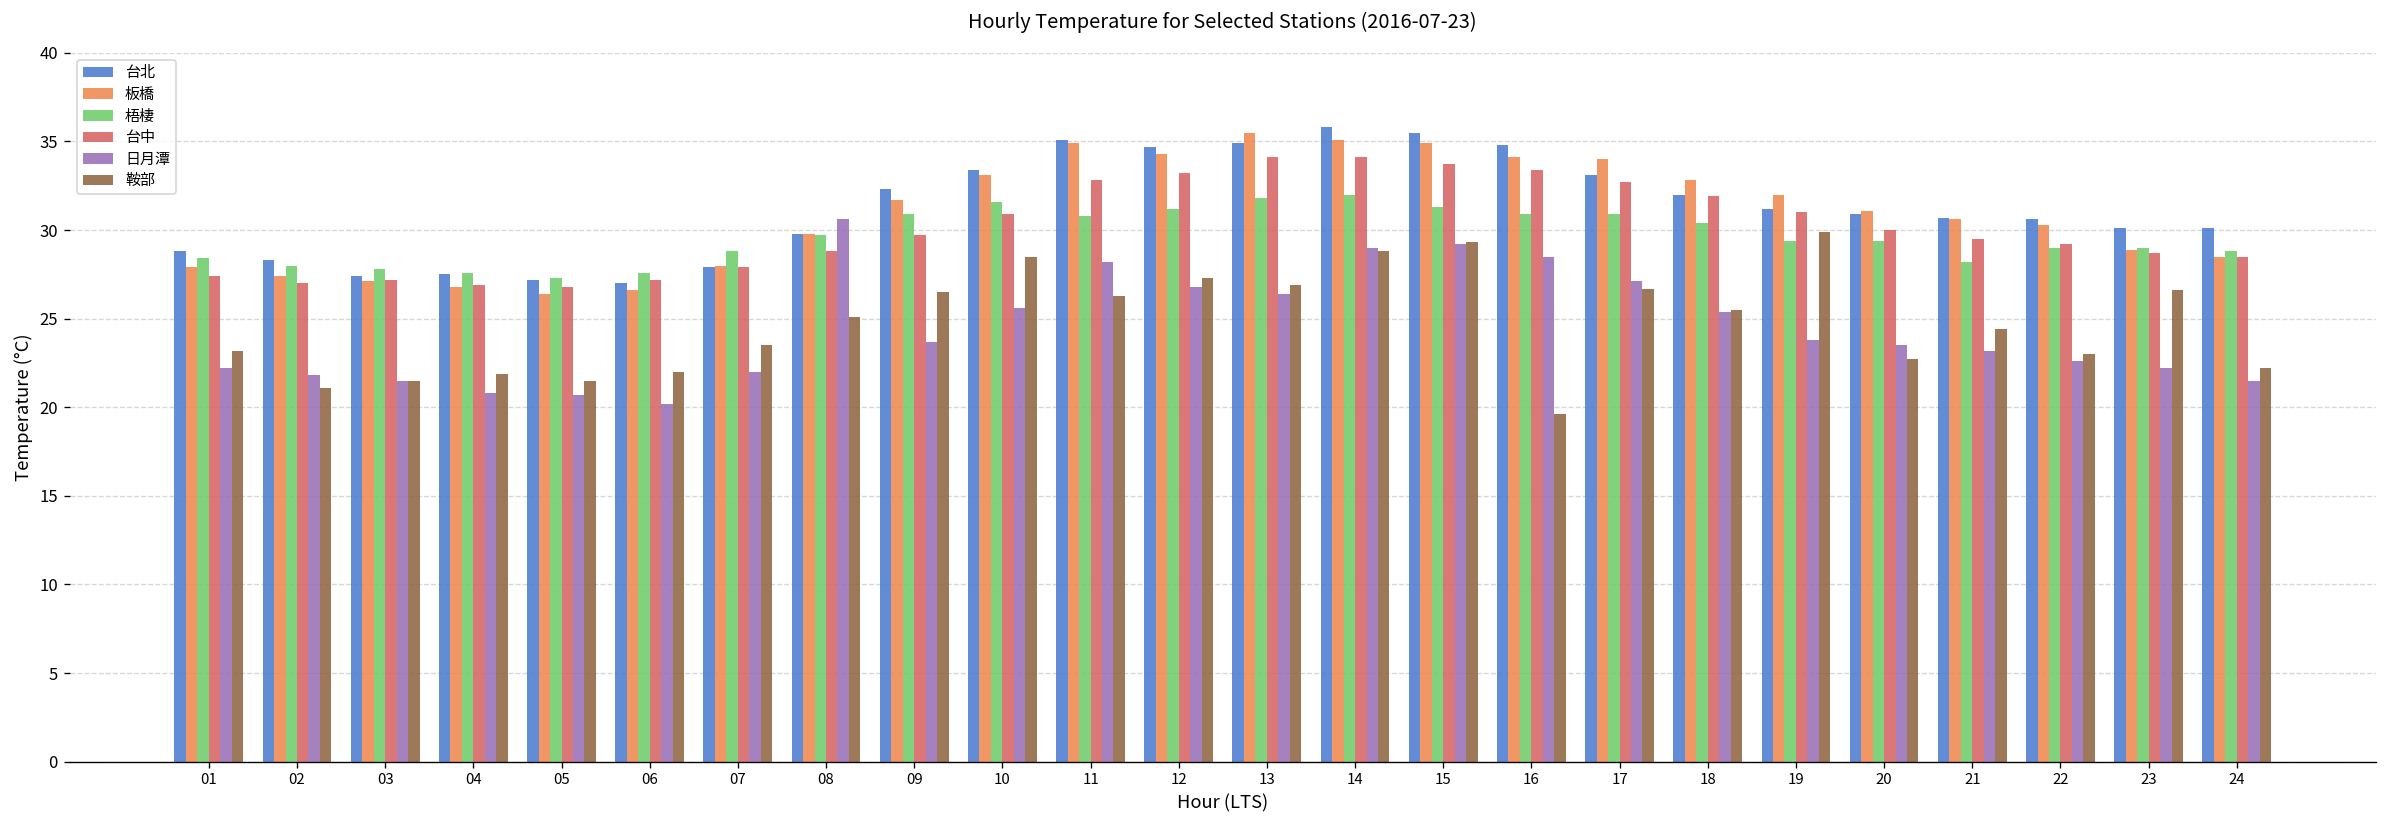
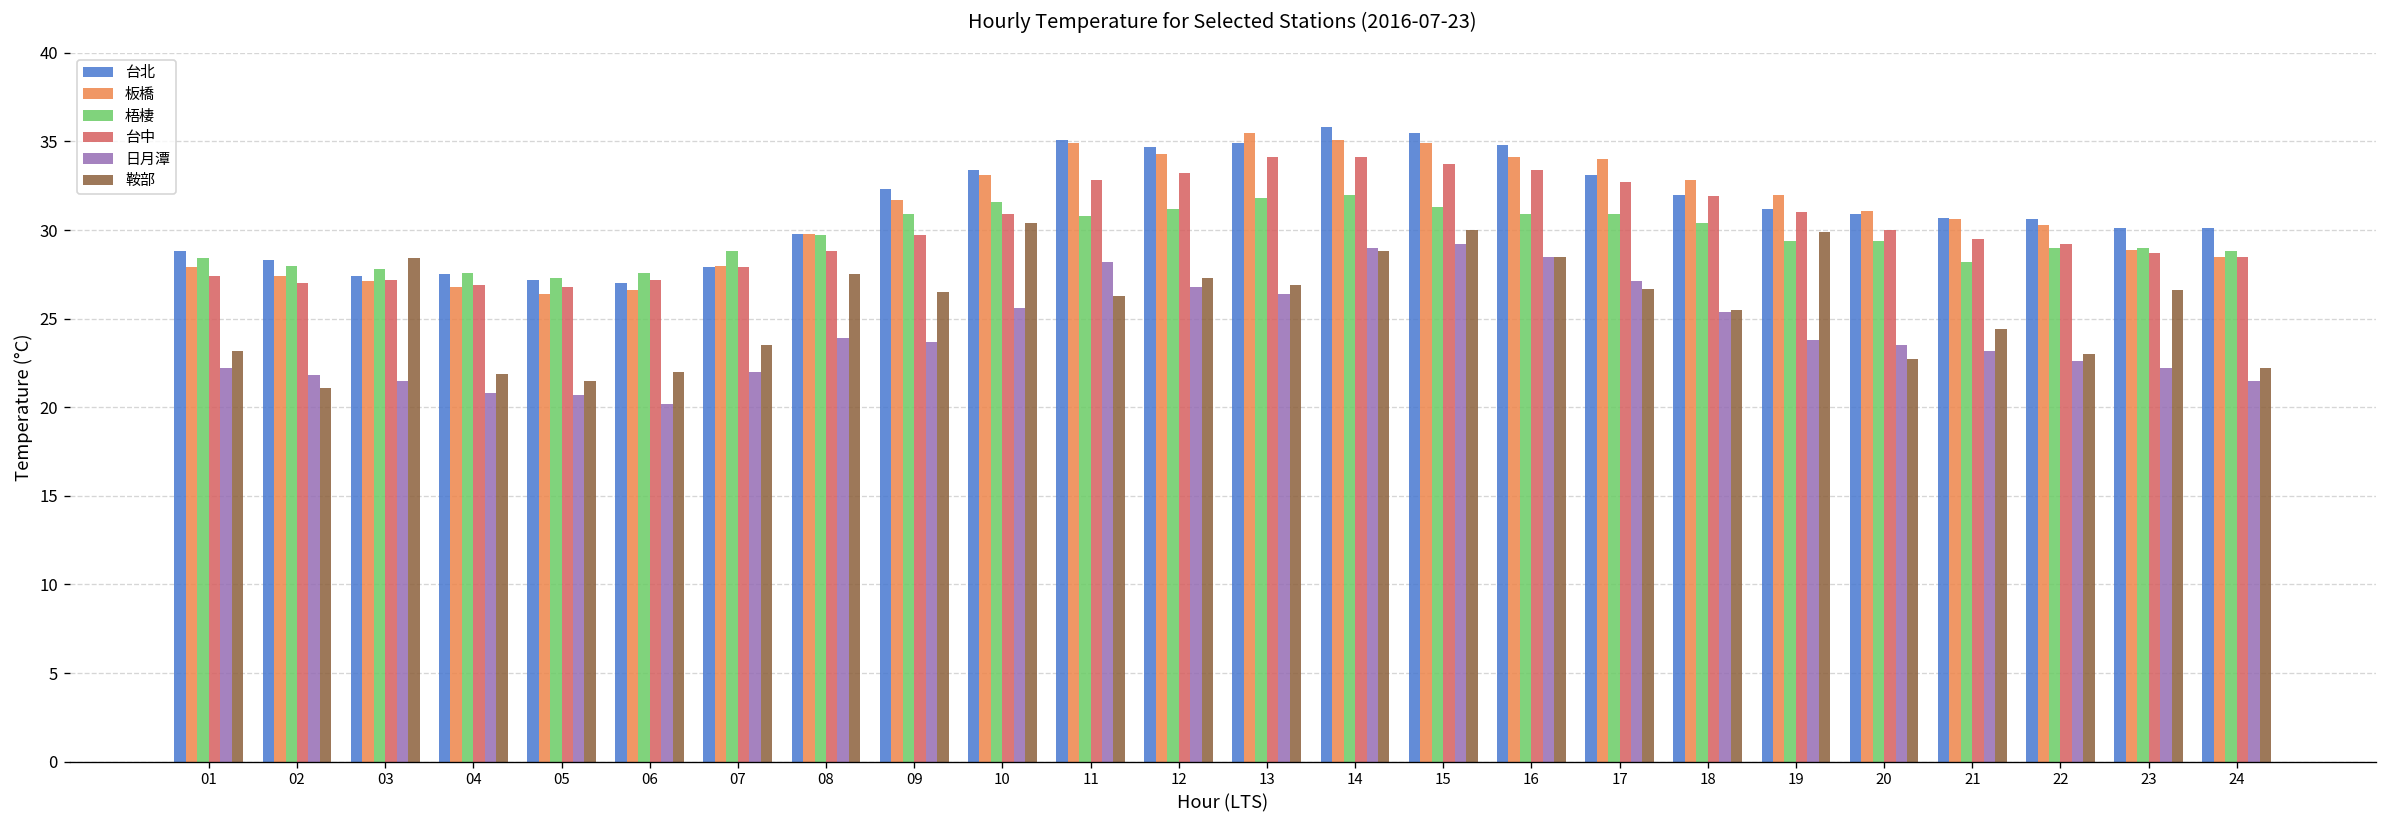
  {
    "台北": {
      "01": 28.8,
      "02": 28.3,
      "03": 27.4,
      "04": 27.5,
      "05": 27.2,
      "06": 27.0,
      "07": 27.9,
      "08": 29.8,
      "09": 32.3,
      "10": 33.4,
      "11": 35.1,
      "12": 34.7,
      "13": 34.9,
      "14": 35.8,
      "15": 35.5,
      "16": 34.8,
      "17": 33.1,
      "18": 32.0,
      "19": 31.2,
      "20": 30.9,
      "21": 30.7,
      "22": 30.6,
      "23": 30.1,
      "24": 30.1
    },
    "梧棲": {
      "01": 28.4,
      "02": 28.0,
      "03": 27.8,
      "04": 27.6,
      "05": 27.3,
      "06": 27.6,
      "07": 28.8,
      "08": 29.7,
      "09": 30.9,
      "10": 31.6,
      "11": 30.8,
      "12": 31.2,
      "13": 31.8,
      "14": 32.0,
      "15": 31.3,
      "16": 30.9,
      "17": 30.9,
      "18": 30.4,
      "19": 29.4,
      "20": 29.4,
      "21": 28.2,
      "22": 29.0,
      "23": 29.0,
      "24": 28.8
    },
    "日月潭": {
      "01": 22.2,
      "02": 21.8,
      "03": 21.5,
      "04": 20.8,
      "05": 20.7,
      "06": 20.2,
      "07": 22.0,
-     "08": 30.6,
+     "08": 23.9,
      "09": 23.7,
      "10": 25.6,
      "11": 28.2,
      "12": 26.8,
      "13": 26.4,
      "14": 29.0,
      "15": 29.2,
      "16": 28.5,
      "17": 27.1,
      "18": 25.4,
      "19": 23.8,
      "20": 23.5,
      "21": 23.2,
      "22": 22.6,
      "23": 22.2,
      "24": 21.5
    },
    "鞍部": {
      "01": 23.2,
      "02": 21.1,
-     "03": 21.5,
+     "03": 28.4,
      "04": 21.9,
      "05": 21.5,
      "06": 22.0,
      "07": 23.5,
-     "08": 25.1,
+     "08": 27.5,
      "09": 26.5,
-     "10": 28.5,
+     "10": 30.4,
      "11": 26.3,
      "12": 27.3,
      "13": 26.9,
      "14": 28.8,
-     "15": 29.3,
-     "16": 19.6,
+     "15": 30.0,
+     "16": 28.5,
      "17": 26.7,
      "18": 25.5,
      "19": 29.9,
      "20": 22.7,
      "21": 24.4,
      "22": 23.0,
      "23": 26.6,
      "24": 22.2
    }
  }
